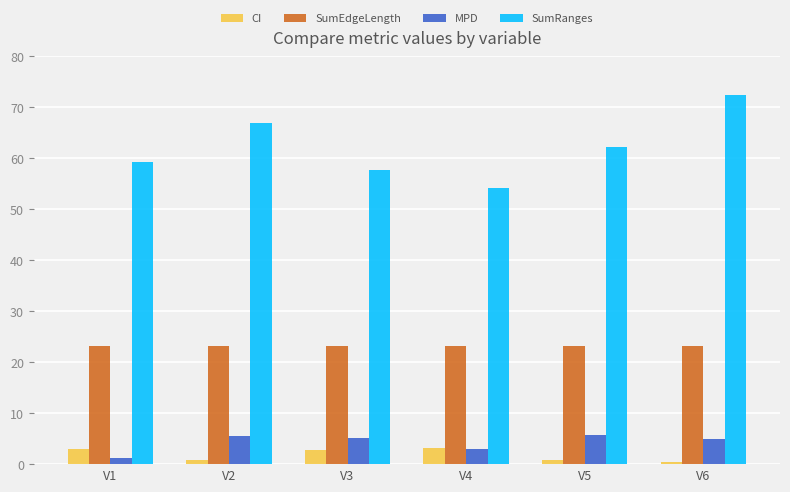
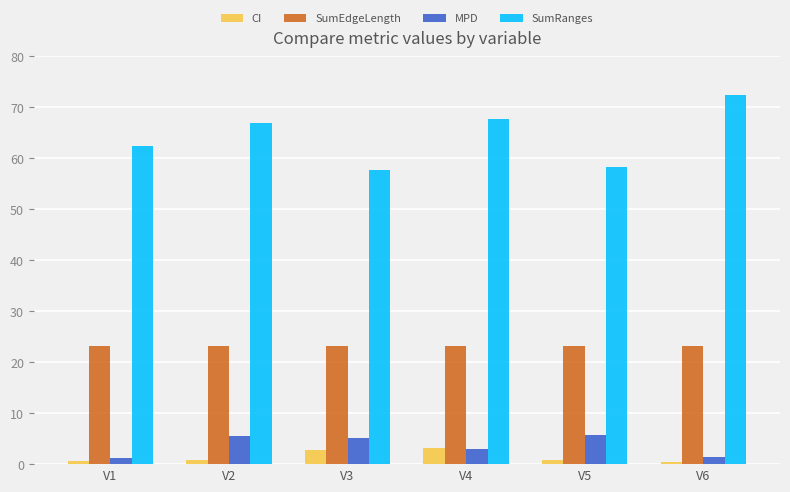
  {
    "CI": {
-     "V1": 3,
+     "V1": 1,
      "V2": 1,
      "V3": 3,
      "V4": 3,
      "V5": 1
    },
    "SumEdgeLength": {
      "V1": 23,
      "V2": 23,
      "V3": 23,
      "V4": 23,
      "V5": 23,
      "V6": 23
    },
    "MPD": {
      "V1": 1,
      "V2": 6,
      "V3": 5,
      "V4": 3,
      "V5": 6,
-     "V6": 5
+     "V6": 1
    },
    "SumRanges": {
-     "V1": 59,
+     "V1": 62,
      "V2": 67,
      "V3": 58,
-     "V4": 54,
-     "V5": 62,
+     "V4": 68,
+     "V5": 58,
      "V6": 72
    }
  }
